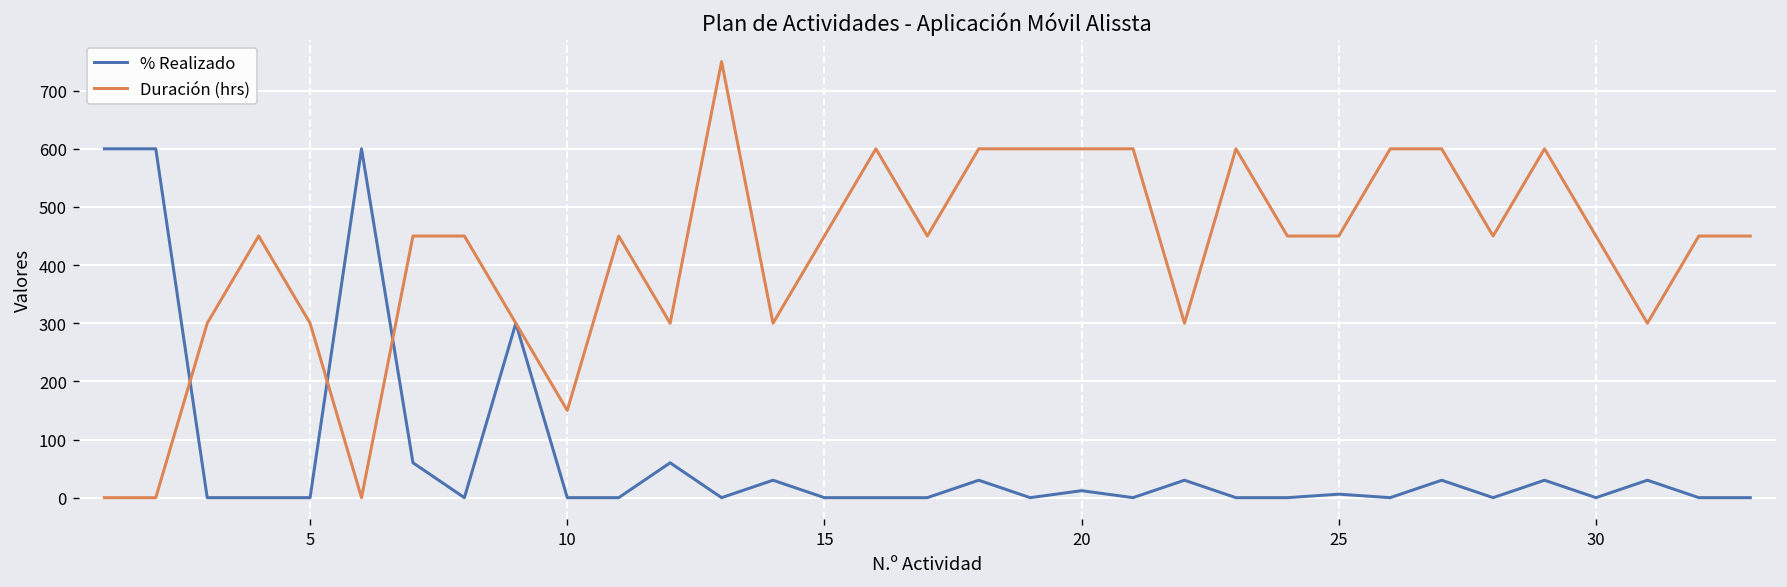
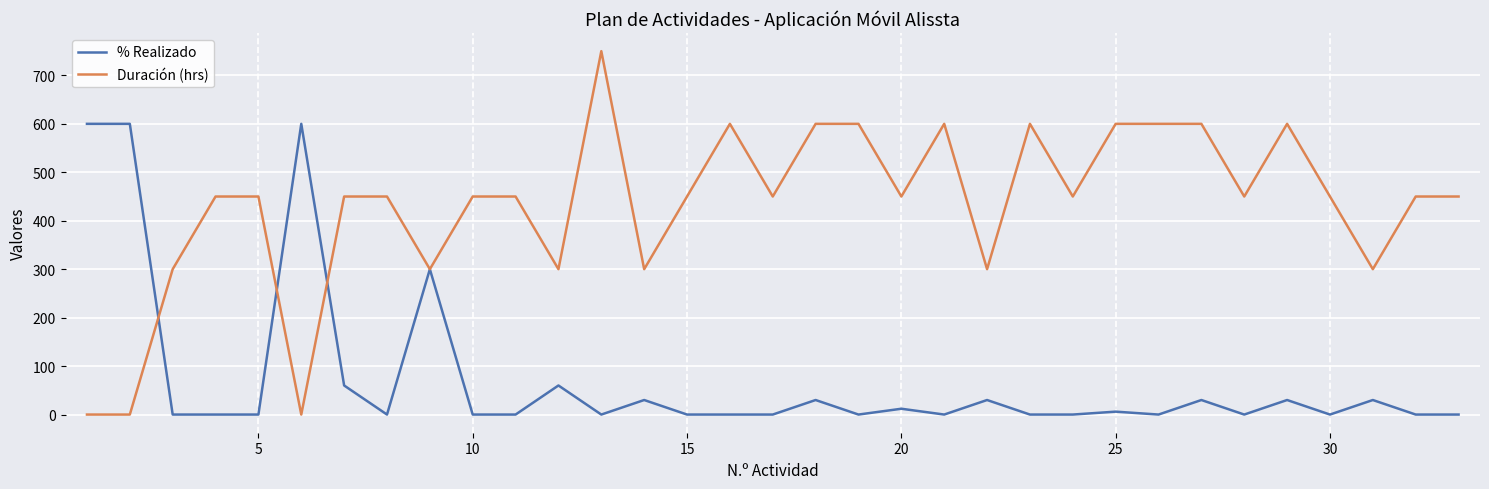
  {
    "% Realizado": {
      "5": 0,
      "10": 0,
      "15": 0,
      "20": 10,
      "25": 10,
      "30": 0
    },
    "Duración (hrs)": {
-     "5": 300,
-     "10": 150,
+     "5": 450,
+     "10": 450,
      "15": 450,
-     "20": 600,
-     "25": 450,
+     "20": 450,
+     "25": 600,
      "30": 450
    }
  }
